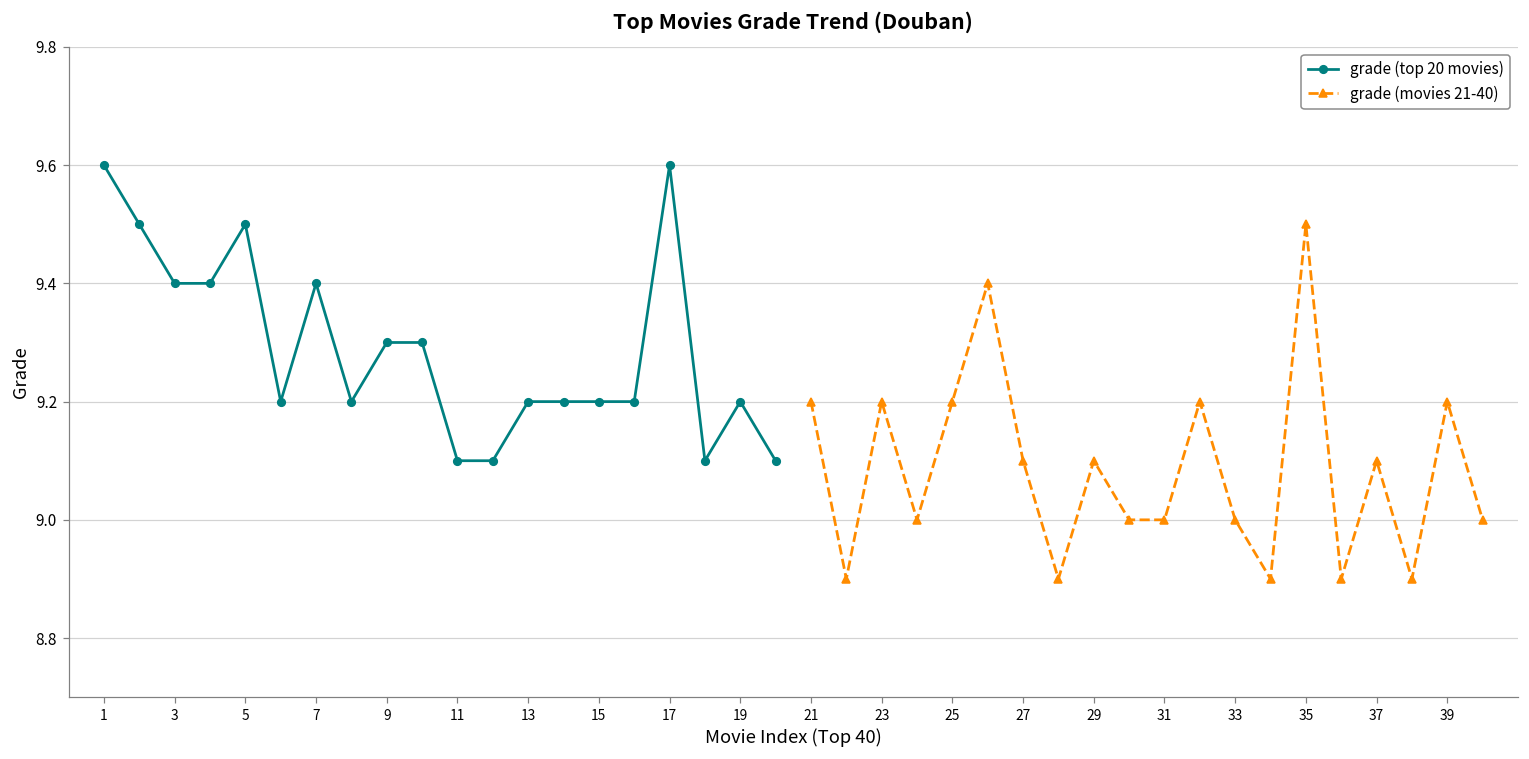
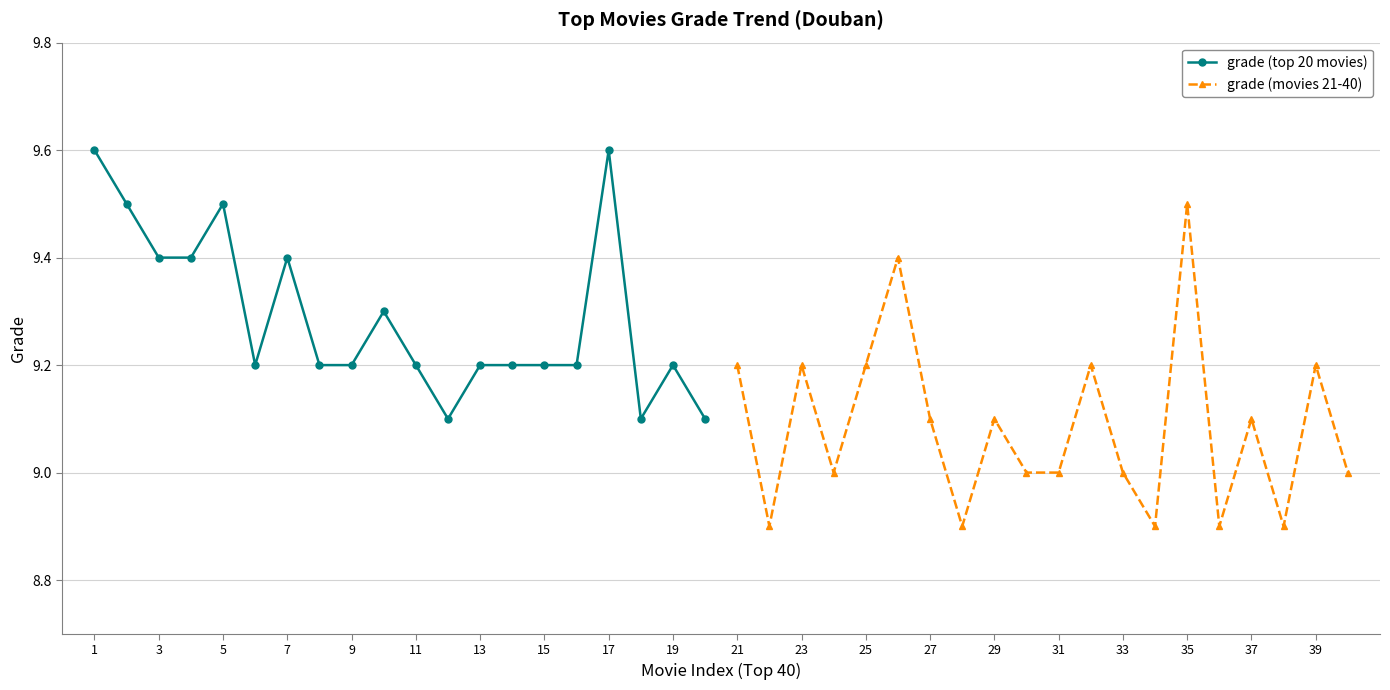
  {
    "grade (top 20 movies)": {
      "1": 9.6,
      "3": 9.4,
      "5": 9.5,
      "7": 9.4,
-     "9": 9.3,
-     "11": 9.1,
+     "9": 9.2,
+     "11": 9.2,
      "13": 9.2,
      "15": 9.2,
      "17": 9.6,
      "19": 9.2
    },
    "grade (movies 21-40)": {
      "21": 9.2,
      "23": 9.2,
      "25": 9.2,
      "27": 9.1,
      "29": 9.1,
      "31": 9.0,
      "33": 9.0,
      "35": 9.5,
      "37": 9.1,
      "39": 9.2
    }
  }
